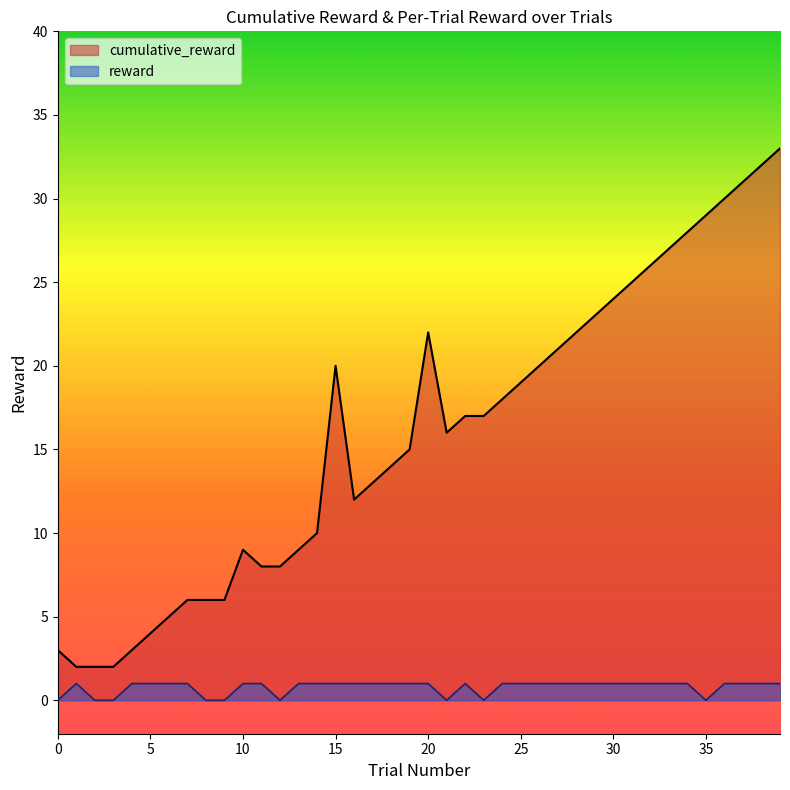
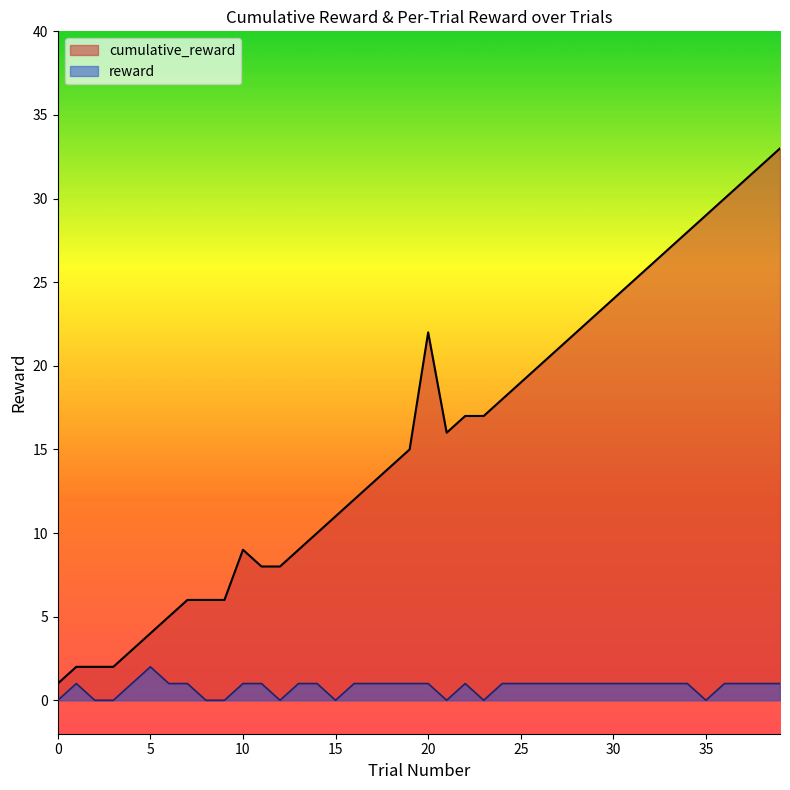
  {
    "cumulative_reward": {
-     "0": 3,
+     "0": 1,
      "5": 4,
      "10": 9,
-     "15": 20,
+     "15": 11,
      "20": 22,
      "25": 19,
      "30": 24,
      "35": 29
    },
    "reward": {
      "0": 0,
-     "5": 1,
+     "5": 2,
      "10": 1,
-     "15": 1,
+     "15": 0,
      "20": 1,
      "25": 1,
      "30": 1,
      "35": 0
    }
  }
